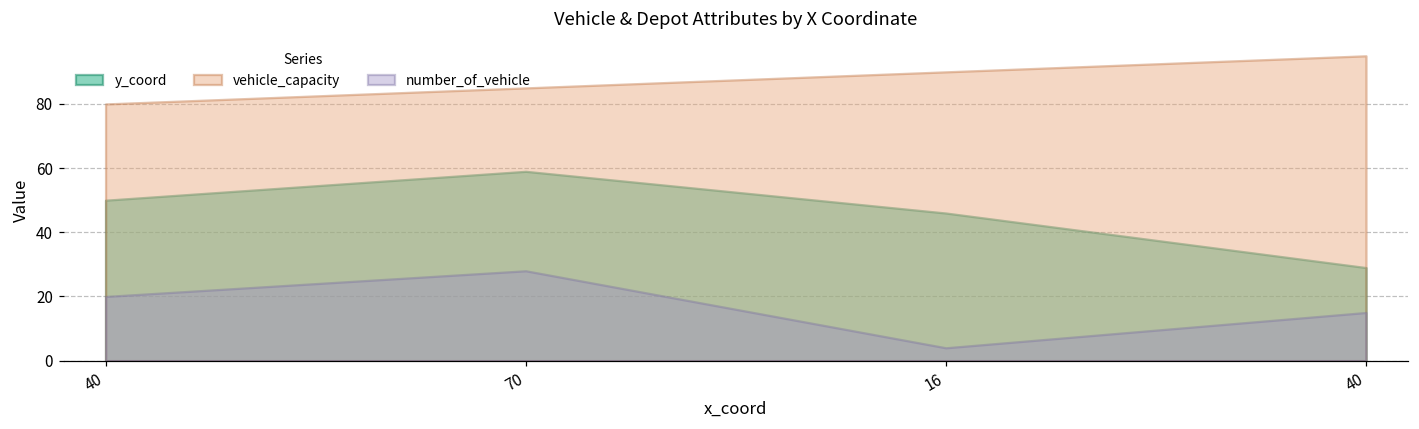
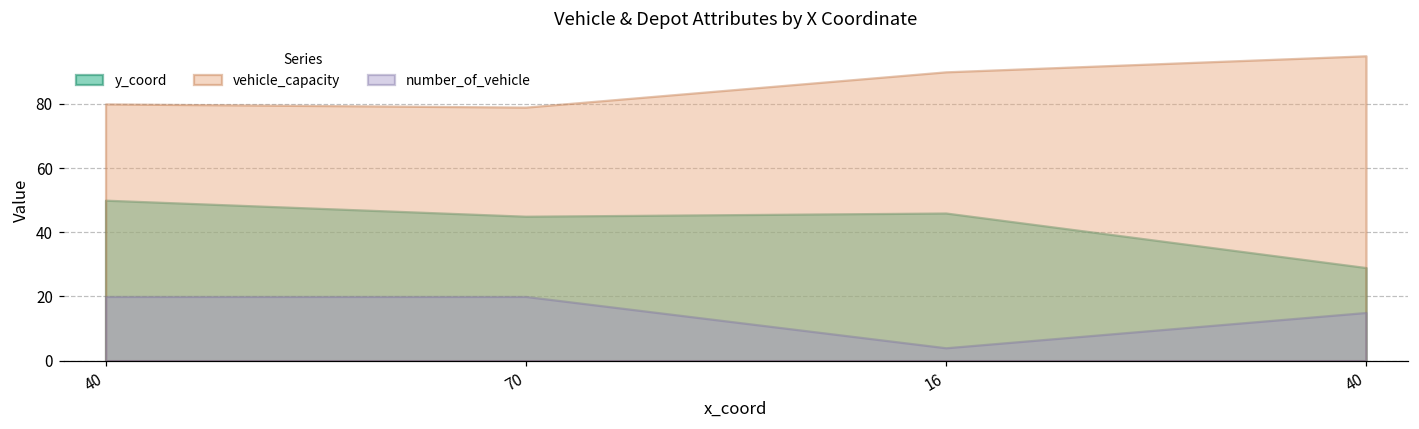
  {
    "y_coord": {
-     "70": 59,
+     "70": 45,
      "16": 46
    },
    "vehicle_capacity": {
-     "70": 85,
+     "70": 79,
      "16": 90
    },
    "number_of_vehicle": {
-     "70": 28,
+     "70": 20,
      "16": 4
    }
  }
